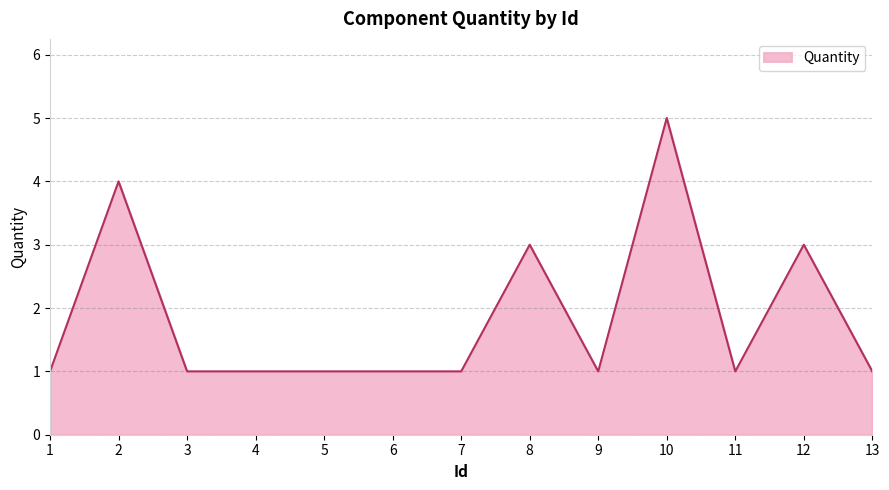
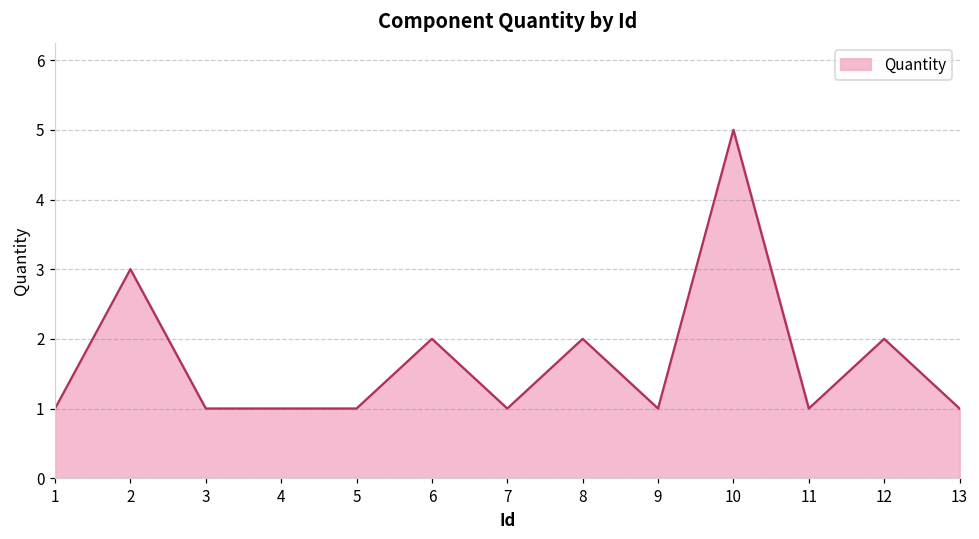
  {
    "1": 1,
-   "2": 4,
+   "2": 3,
    "3": 1,
    "4": 1,
    "5": 1,
-   "6": 1,
+   "6": 2,
    "7": 1,
-   "8": 3,
+   "8": 2,
    "9": 1,
    "10": 5,
    "11": 1,
-   "12": 3,
+   "12": 2,
    "13": 1
  }
